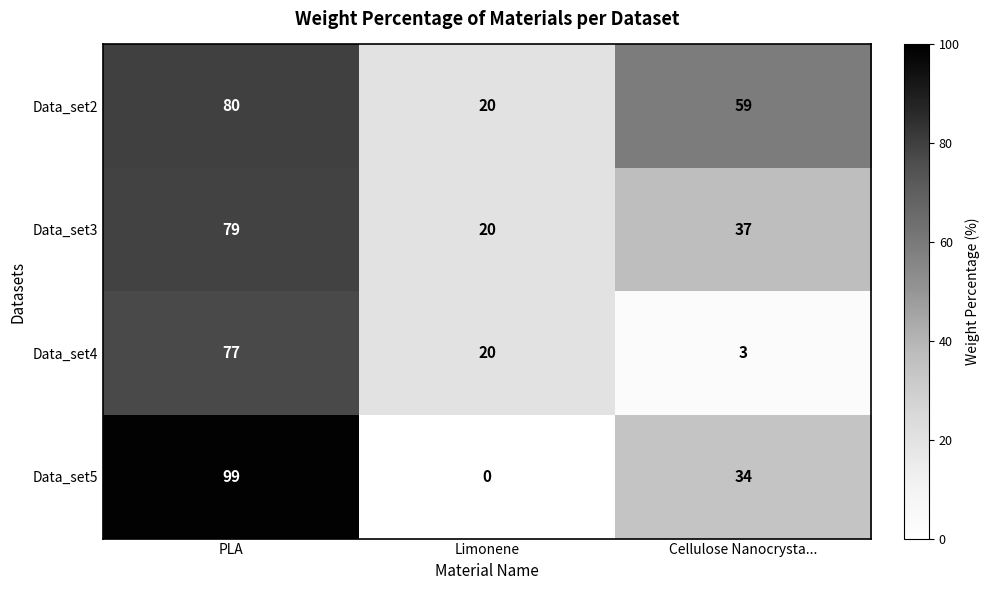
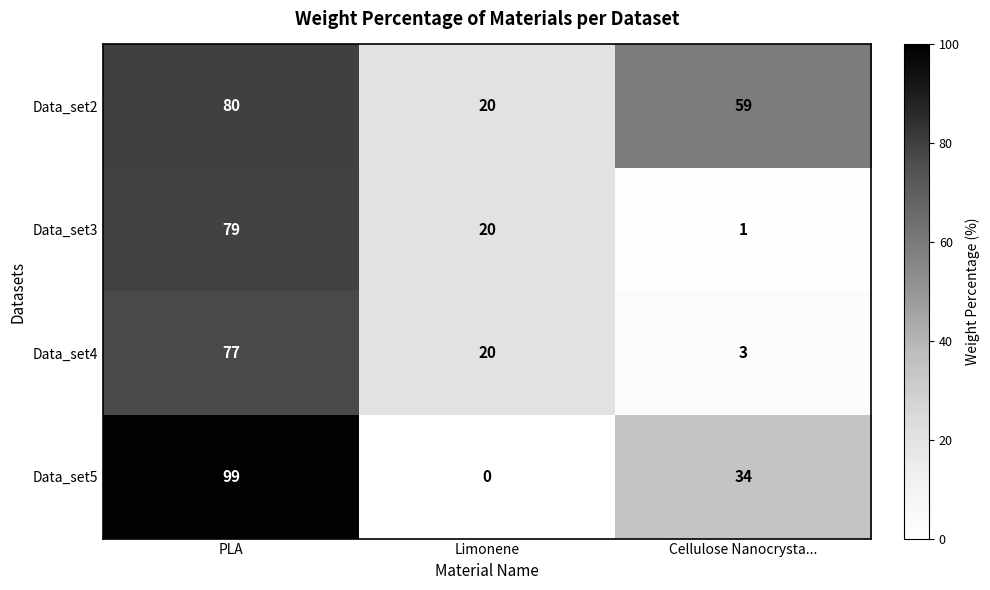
  {
    "Data_set2": {
      "PLA": 80,
      "Limonene": 20,
      "Cellulose Nanocrysta...": 59
    },
    "Data_set3": {
      "PLA": 79,
      "Limonene": 20,
-     "Cellulose Nanocrysta...": 37
+     "Cellulose Nanocrysta...": 1
    },
    "Data_set4": {
      "PLA": 77,
      "Limonene": 20,
      "Cellulose Nanocrysta...": 3
    },
    "Data_set5": {
      "PLA": 99,
      "Limonene": 0,
      "Cellulose Nanocrysta...": 34
    }
  }
